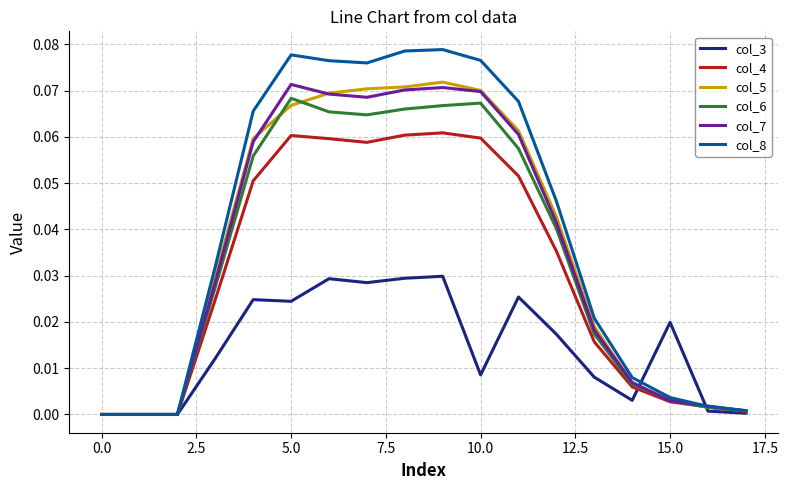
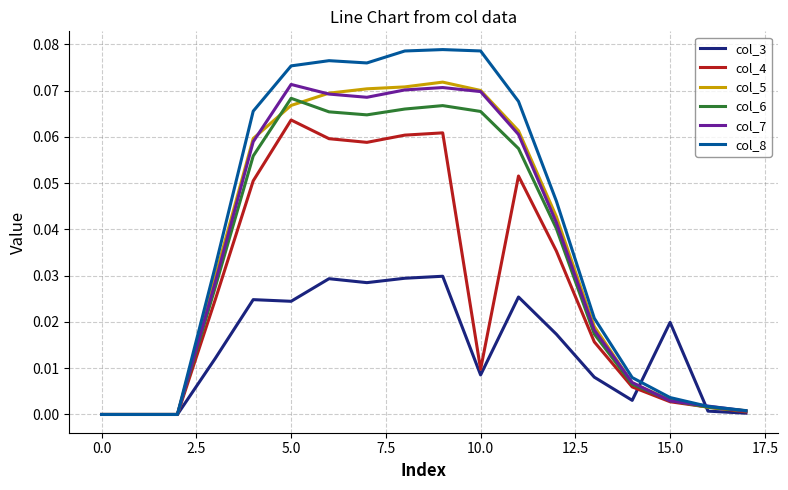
  {
    "col_3": {
      "5.0": 0.024,
      "10.0": 0.009,
      "15.0": 0.020
    },
    "col_4": {
-     "5.0": 0.060,
-     "10.0": 0.060
+     "5.0": 0.064,
+     "10.0": 0.010
    },
    "col_5": {
      "5.0": 0.067
    },
    "col_6": {
      "5.0": 0.068,
-     "10.0": 0.067
+     "10.0": 0.065
    },
    "col_7": {
      "5.0": 0.071
    },
    "col_8": {
-     "5.0": 0.078,
-     "10.0": 0.077
+     "5.0": 0.075,
+     "10.0": 0.079
    }
  }
